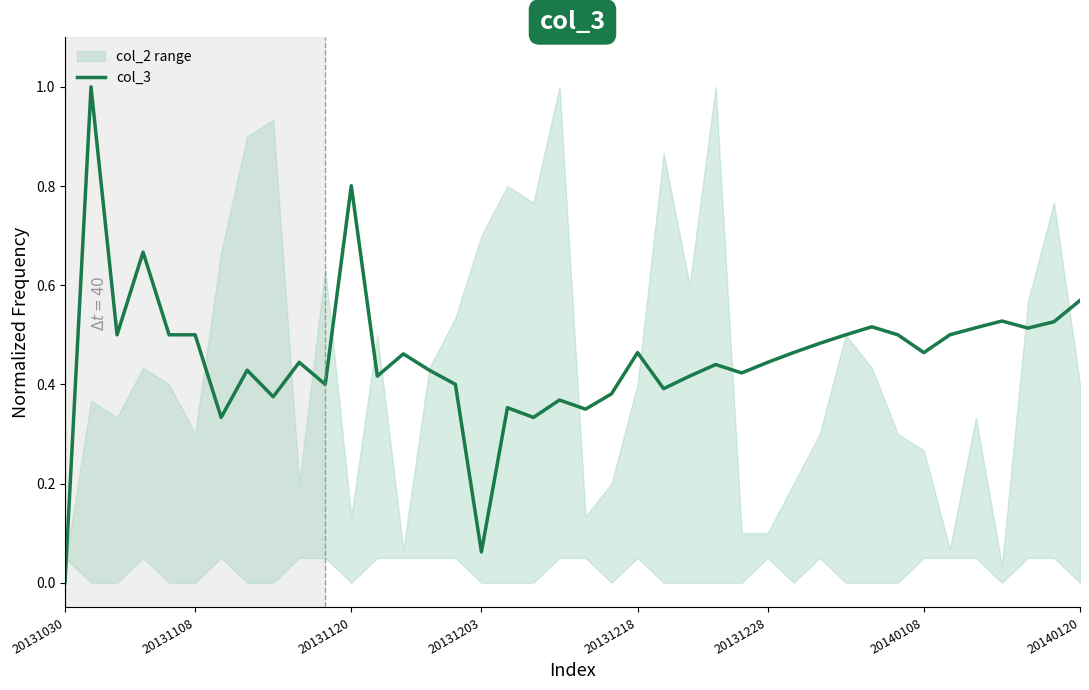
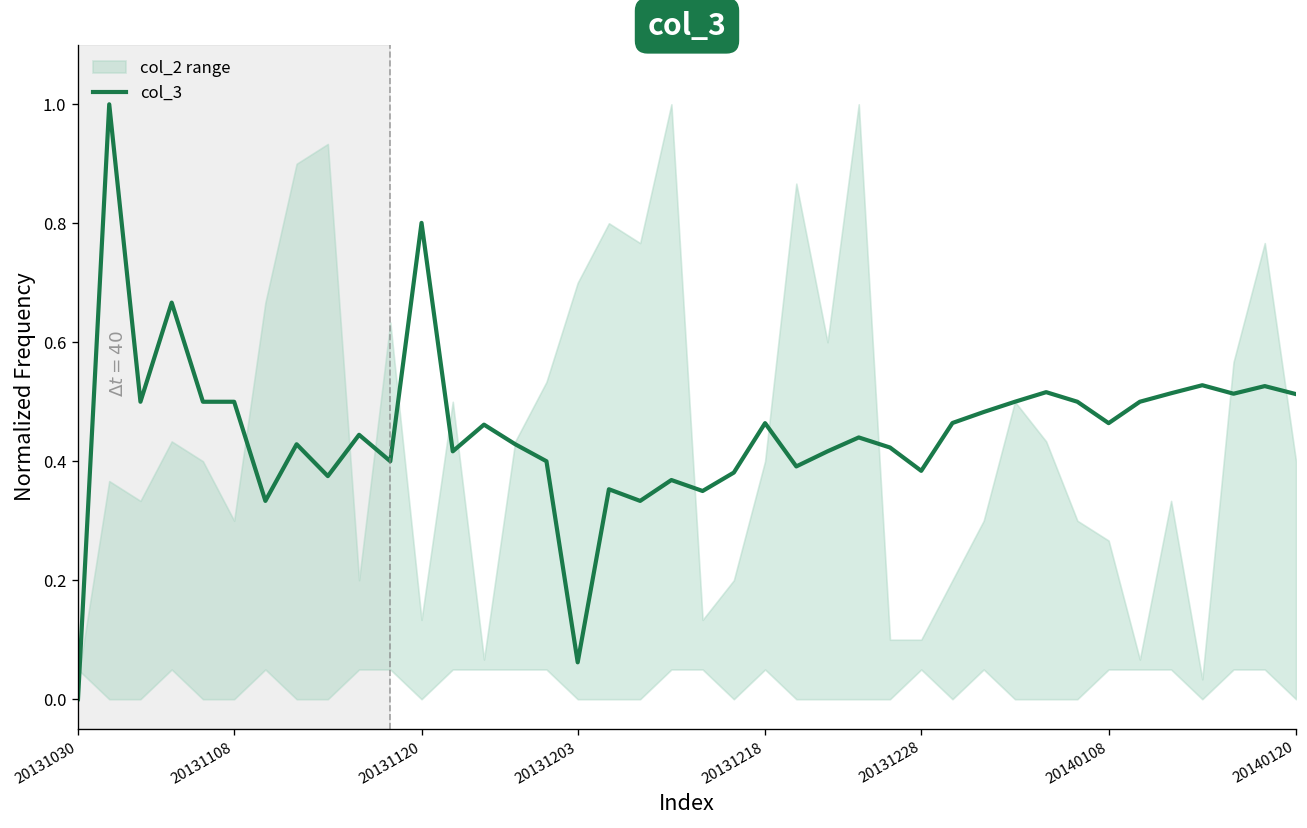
  {
    "col_3": {
      "20131030": 0.00,
      "20131108": 0.50,
      "20131120": 0.80,
      "20131203": 0.06,
      "20131218": 0.46,
-     "20131228": 0.44,
+     "20131228": 0.38,
      "20140108": 0.46,
-     "20140120": 0.57
+     "20140120": 0.51
    },
    "col_2 range": {
      "20131108": 0.30,
      "20131120": 0.13,
      "20131203": 0.70,
      "20140120": 0.40
    }
  }
